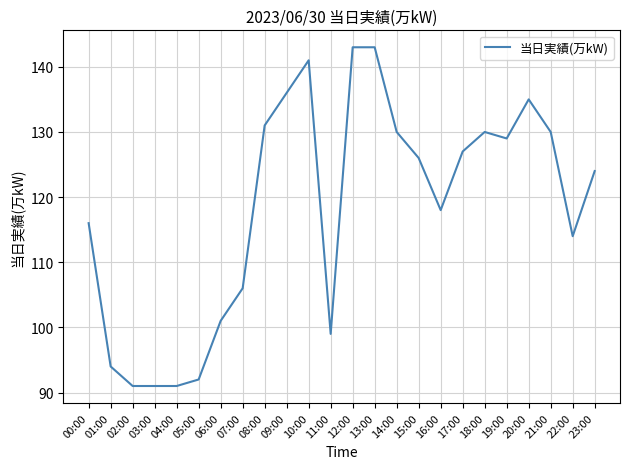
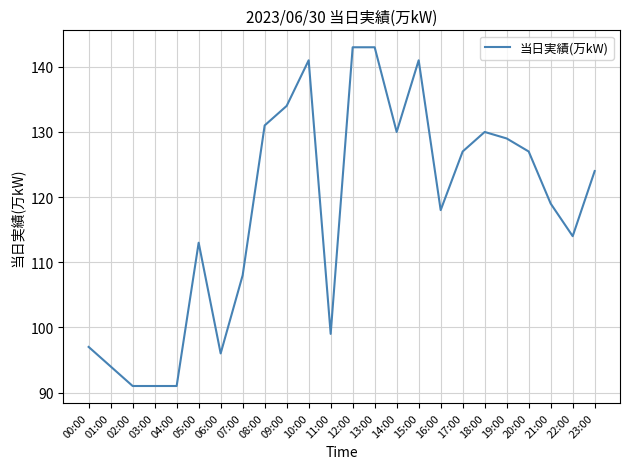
  {
-   "00:00": 116,
+   "00:00": 97,
    "01:00": 94,
    "02:00": 91,
    "03:00": 91,
    "04:00": 91,
-   "05:00": 92,
-   "06:00": 101,
-   "07:00": 106,
+   "05:00": 113,
+   "06:00": 96,
+   "07:00": 108,
    "08:00": 131,
-   "09:00": 136,
+   "09:00": 134,
    "10:00": 141,
    "11:00": 99,
    "12:00": 143,
    "13:00": 143,
    "14:00": 130,
-   "15:00": 126,
+   "15:00": 141,
    "16:00": 118,
    "17:00": 127,
    "18:00": 130,
    "19:00": 129,
-   "20:00": 135,
-   "21:00": 130,
+   "20:00": 127,
+   "21:00": 119,
    "22:00": 114,
    "23:00": 124
  }
